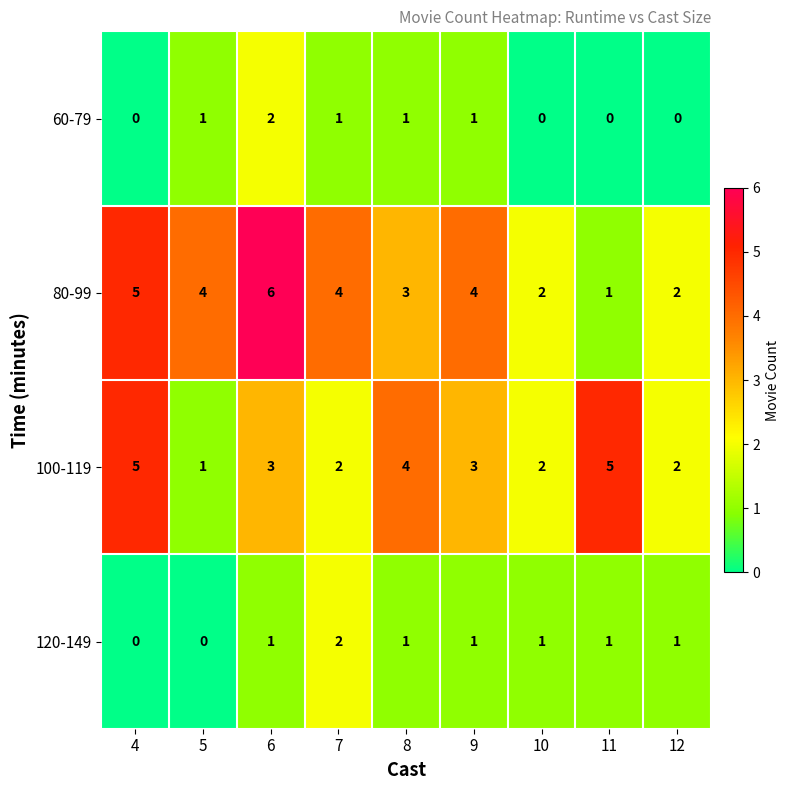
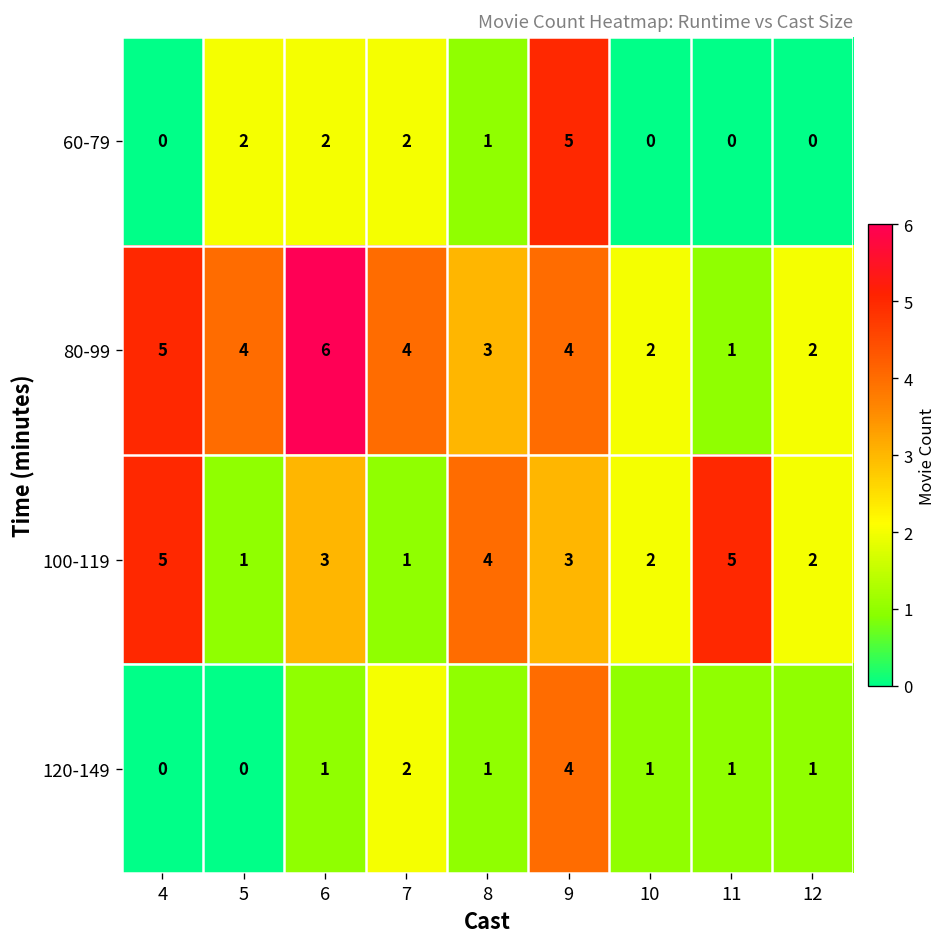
  {
    "60-79": {
      "4": 0,
-     "5": 1,
+     "5": 2,
      "6": 2,
-     "7": 1,
+     "7": 2,
      "8": 1,
-     "9": 1,
+     "9": 5,
      "10": 0,
      "11": 0,
      "12": 0
    },
    "80-99": {
      "4": 5,
      "5": 4,
      "6": 6,
      "7": 4,
      "8": 3,
      "9": 4,
      "10": 2,
      "11": 1,
      "12": 2
    },
    "100-119": {
      "4": 5,
      "5": 1,
      "6": 3,
-     "7": 2,
+     "7": 1,
      "8": 4,
      "9": 3,
      "10": 2,
      "11": 5,
      "12": 2
    },
    "120-149": {
      "4": 0,
      "5": 0,
      "6": 1,
      "7": 2,
      "8": 1,
-     "9": 1,
+     "9": 4,
      "10": 1,
      "11": 1,
      "12": 1
    }
  }
